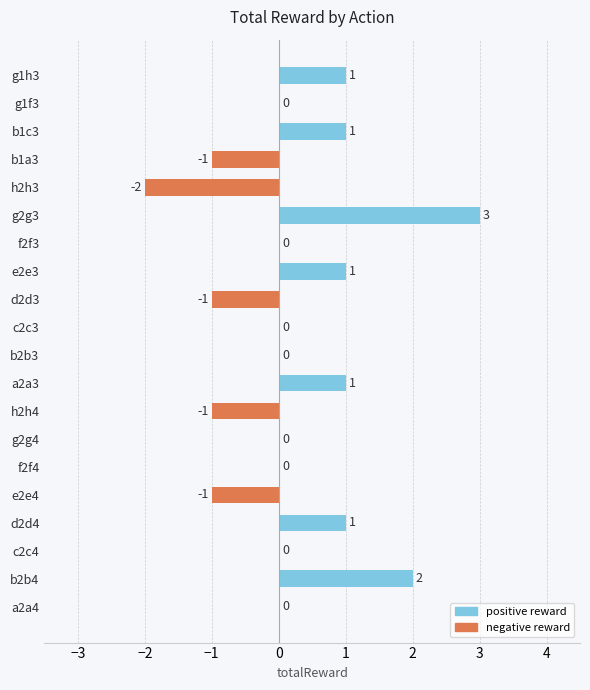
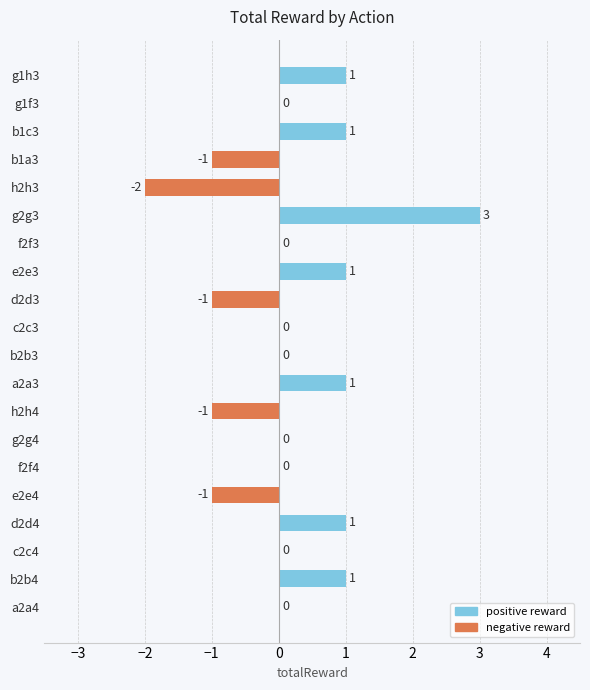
  {
    "g1h3": 1,
    "g1f3": 0,
    "b1c3": 1,
    "b1a3": -1,
    "h2h3": -2,
    "g2g3": 3,
    "f2f3": 0,
    "e2e3": 1,
    "d2d3": -1,
    "c2c3": 0,
    "b2b3": 0,
    "a2a3": 1,
    "h2h4": -1,
    "g2g4": 0,
    "f2f4": 0,
    "e2e4": -1,
    "d2d4": 1,
    "c2c4": 0,
-   "b2b4": 2,
+   "b2b4": 1,
    "a2a4": 0
  }
